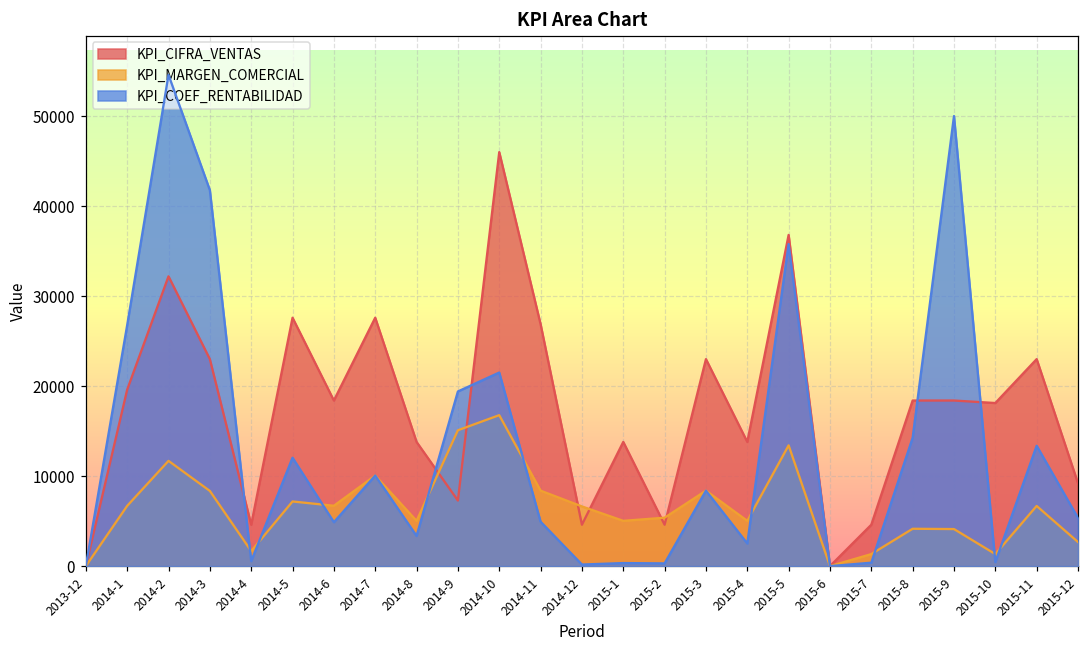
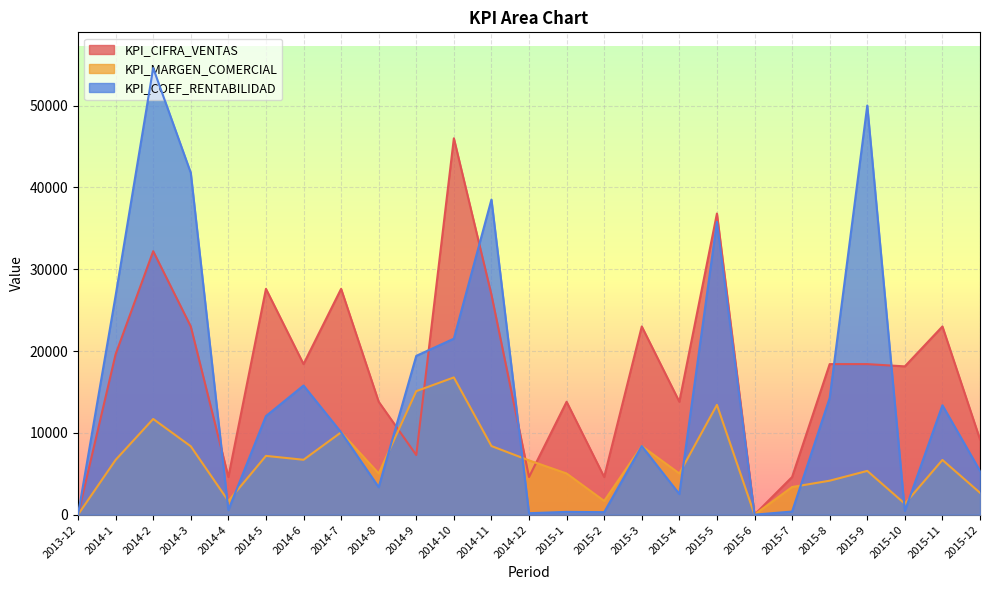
  {
    "KPI_CIFRA_VENTAS": {
      "2014-1": 20000,
      "2014-2": 32000,
      "2014-3": 23000,
      "2014-4": 5000,
      "2014-5": 28000,
      "2014-6": 18000,
      "2014-7": 28000,
      "2014-8": 14000,
      "2014-9": 7000,
      "2014-10": 46000,
      "2014-11": 27000,
      "2014-12": 5000,
      "2015-1": 14000,
      "2015-2": 5000,
      "2015-3": 23000,
      "2015-4": 14000,
      "2015-5": 37000,
      "2015-7": 5000,
      "2015-8": 18000,
      "2015-9": 18000,
      "2015-10": 18000,
      "2015-11": 23000,
      "2015-12": 9000
    },
    "KPI_MARGEN_COMERCIAL": {
      "2014-1": 7000,
      "2014-2": 12000,
      "2014-3": 8000,
      "2014-4": 2000,
      "2014-5": 7000,
      "2014-6": 7000,
      "2014-8": 5000,
      "2014-9": 15000,
      "2014-10": 17000,
      "2014-11": 8000,
      "2014-12": 7000,
      "2015-1": 5000,
-     "2015-2": 5000,
+     "2015-2": 2000,
      "2015-4": 5000,
      "2015-5": 13000,
-     "2015-7": 1000,
+     "2015-7": 3000,
      "2015-8": 4000,
-     "2015-9": 4000,
+     "2015-9": 5000,
      "2015-10": 1000,
      "2015-11": 7000,
      "2015-12": 3000
    },
    "KPI_COEF_RENTABILIDAD": {
      "2014-1": 27000,
      "2014-3": 42000,
      "2014-4": 1000,
      "2014-5": 12000,
-     "2014-6": 5000,
+     "2014-6": 16000,
      "2014-8": 3000,
      "2014-9": 19000,
      "2014-10": 22000,
-     "2014-11": 5000,
+     "2014-11": 39000,
      "2014-12": 0,
      "2015-1": 0,
      "2015-2": 0,
      "2015-4": 3000,
      "2015-5": 36000,
      "2015-7": 0,
      "2015-8": 14000,
      "2015-9": 50000,
      "2015-10": 0,
      "2015-11": 13000,
      "2015-12": 5000
    }
  }
